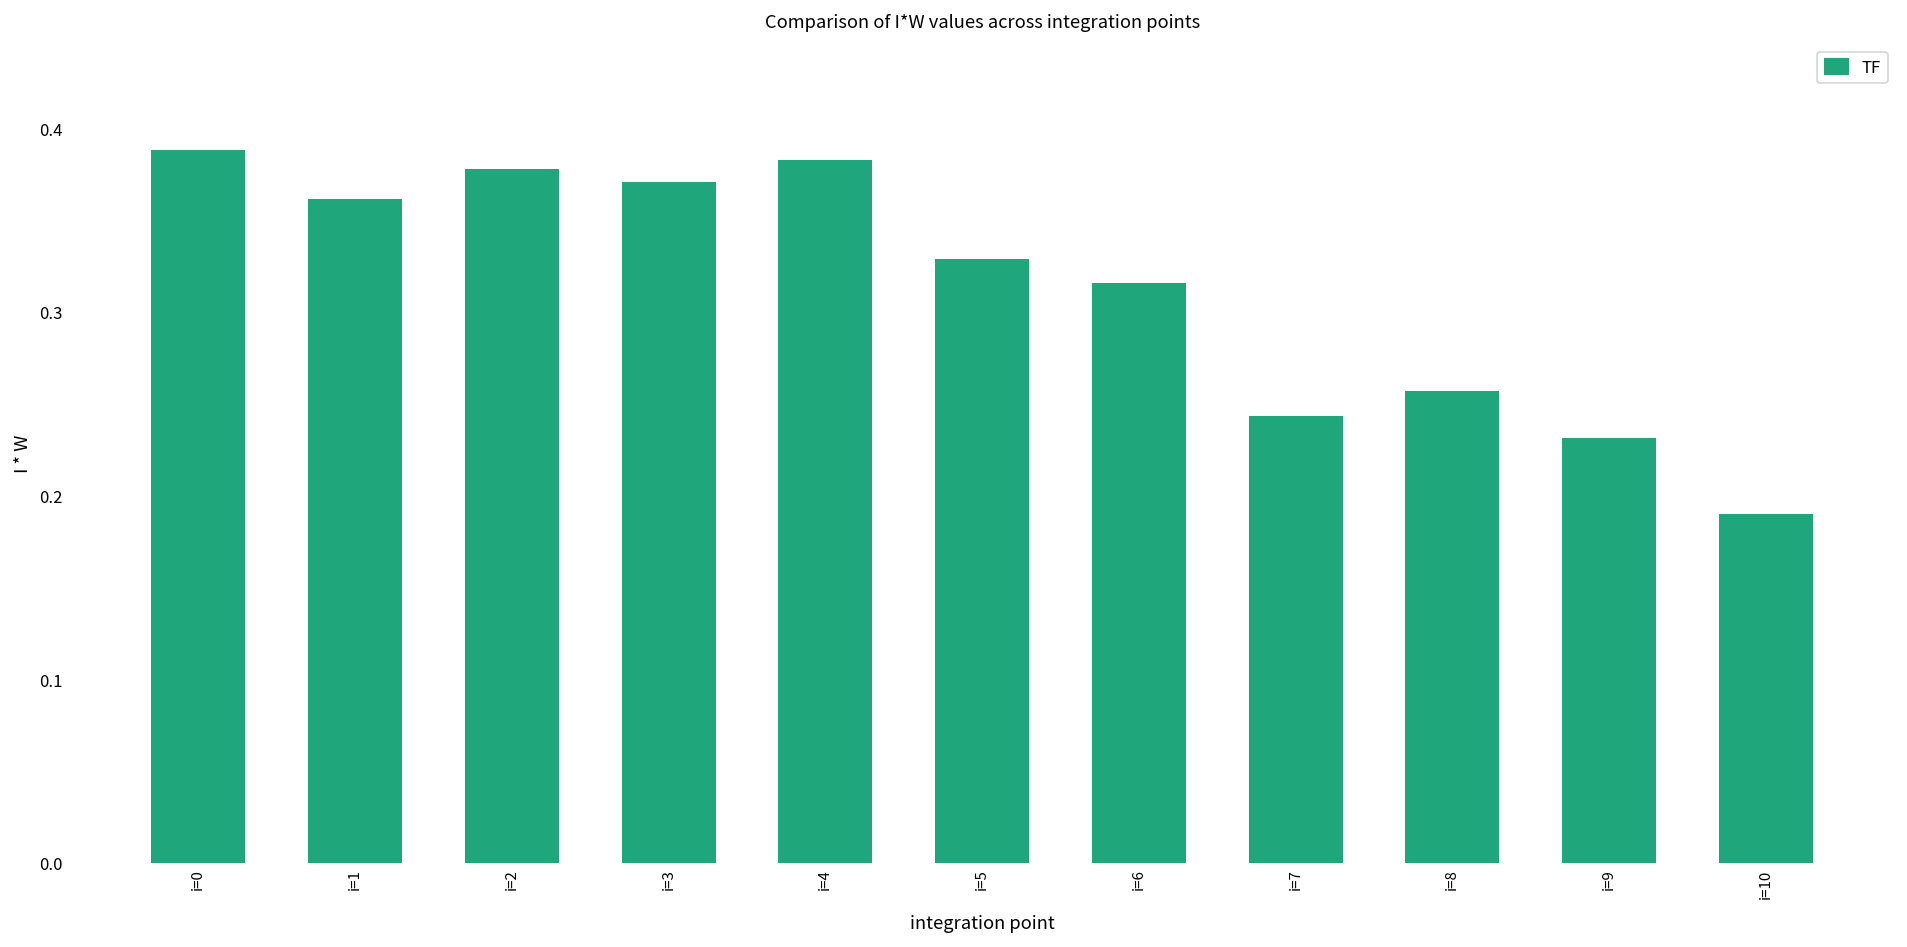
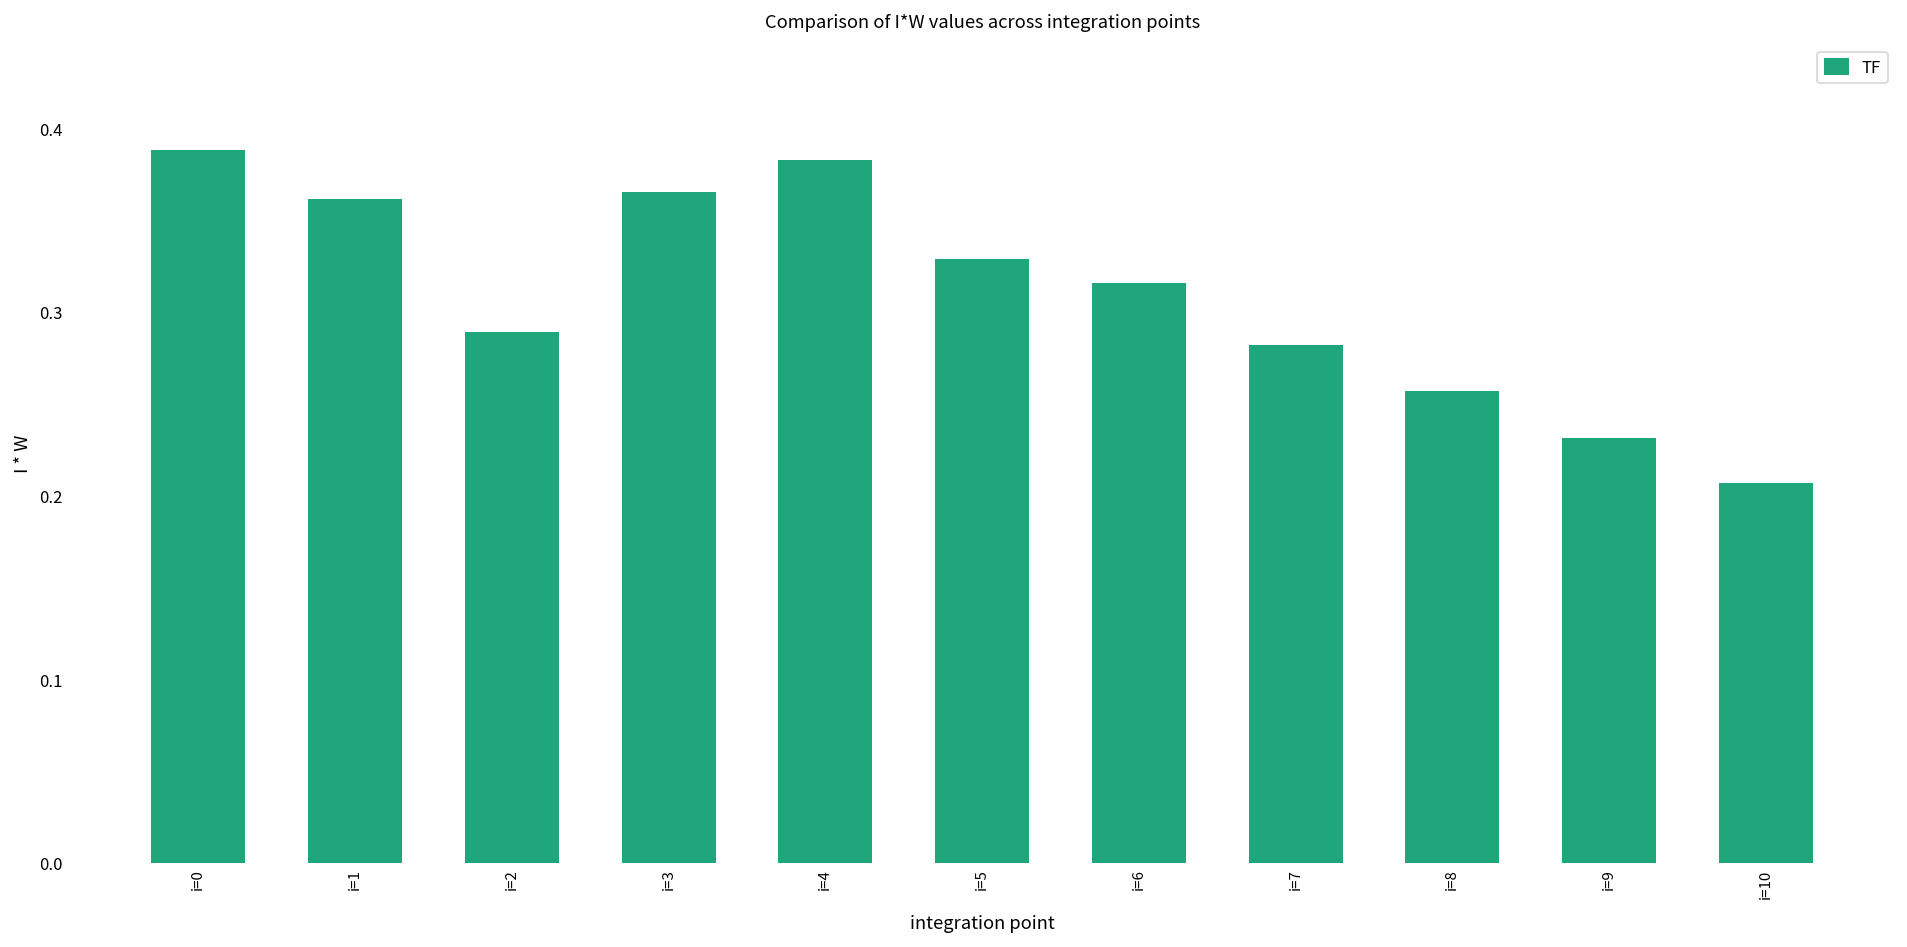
  {
    "i=0": 0.388,
    "i=1": 0.361,
-   "i=2": 0.378,
-   "i=3": 0.371,
+   "i=2": 0.289,
+   "i=3": 0.365,
    "i=4": 0.383,
    "i=5": 0.329,
    "i=6": 0.316,
-   "i=7": 0.243,
+   "i=7": 0.282,
    "i=8": 0.257,
    "i=9": 0.231,
-   "i=10": 0.190
+   "i=10": 0.207
  }
